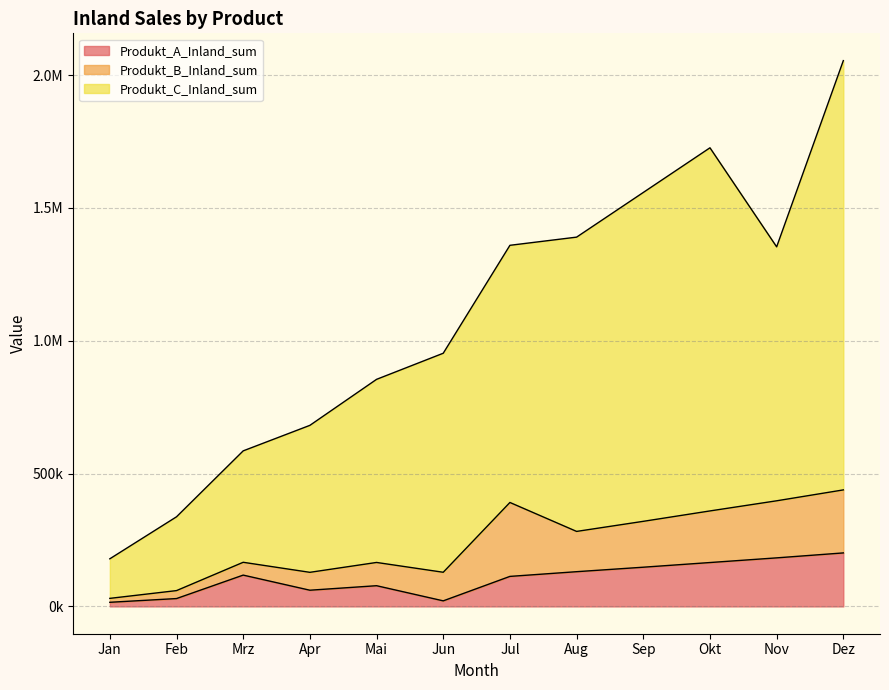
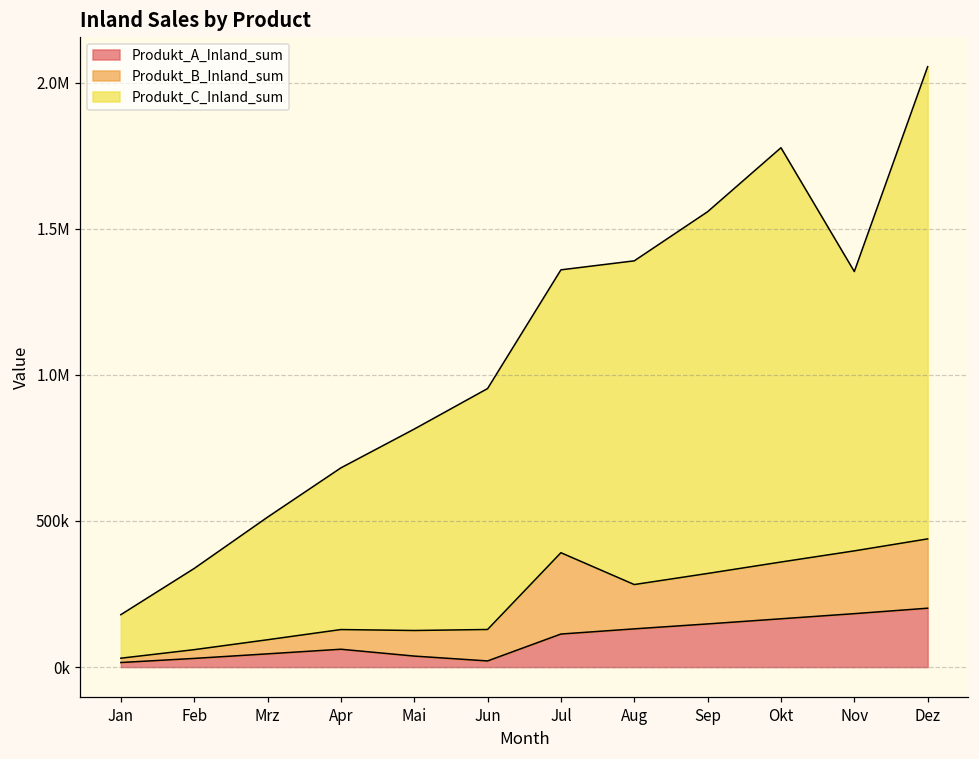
  {
    "Produkt_A_Inland_sum": {
      "Jan": 20000,
      "Feb": 30000,
-     "Mrz": 120000,
+     "Mrz": 50000,
      "Apr": 60000,
-     "Mai": 80000,
+     "Mai": 40000,
      "Jun": 20000,
      "Jul": 110000,
      "Aug": 130000,
      "Sep": 150000,
      "Okt": 170000,
      "Nov": 180000,
      "Dez": 200000
    },
    "Produkt_B_Inland_sum": {
      "Jan": 10000,
      "Feb": 30000,
      "Mrz": 50000,
      "Apr": 70000,
      "Mai": 90000,
      "Jun": 110000,
      "Jul": 280000,
      "Aug": 150000,
      "Sep": 170000,
      "Okt": 190000,
      "Nov": 210000,
      "Dez": 240000
    },
    "Produkt_C_Inland_sum": {
      "Jan": 150000,
      "Feb": 280000,
      "Mrz": 420000,
      "Apr": 550000,
      "Mai": 690000,
      "Jun": 820000,
      "Jul": 970000,
      "Aug": 1110000,
      "Sep": 1240000,
-     "Okt": 1370000,
+     "Okt": 1420000,
      "Nov": 960000,
      "Dez": 1620000
    }
  }
